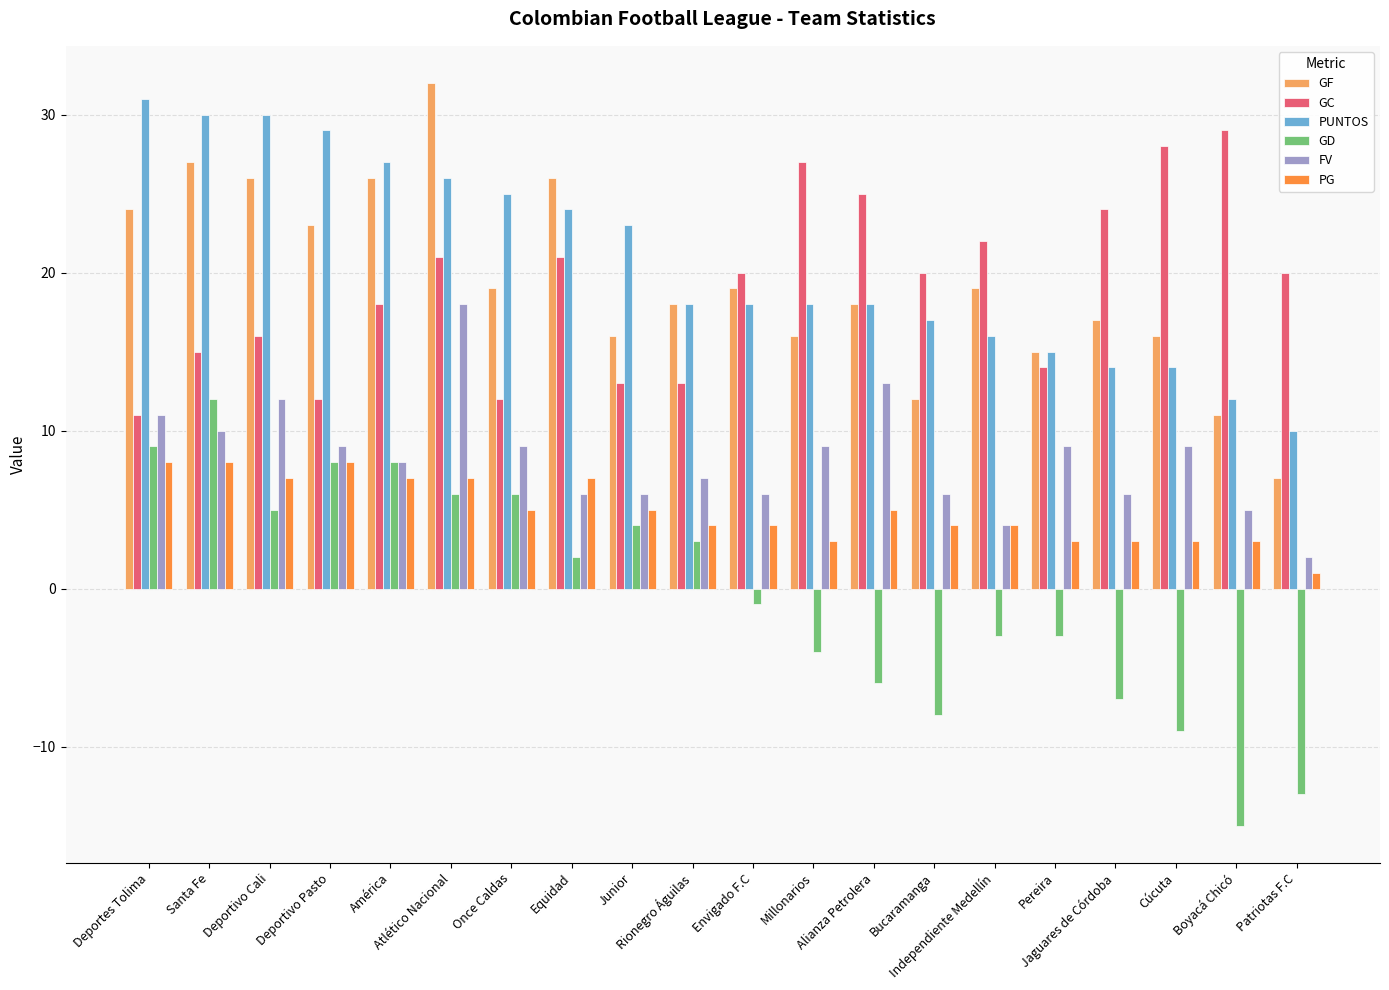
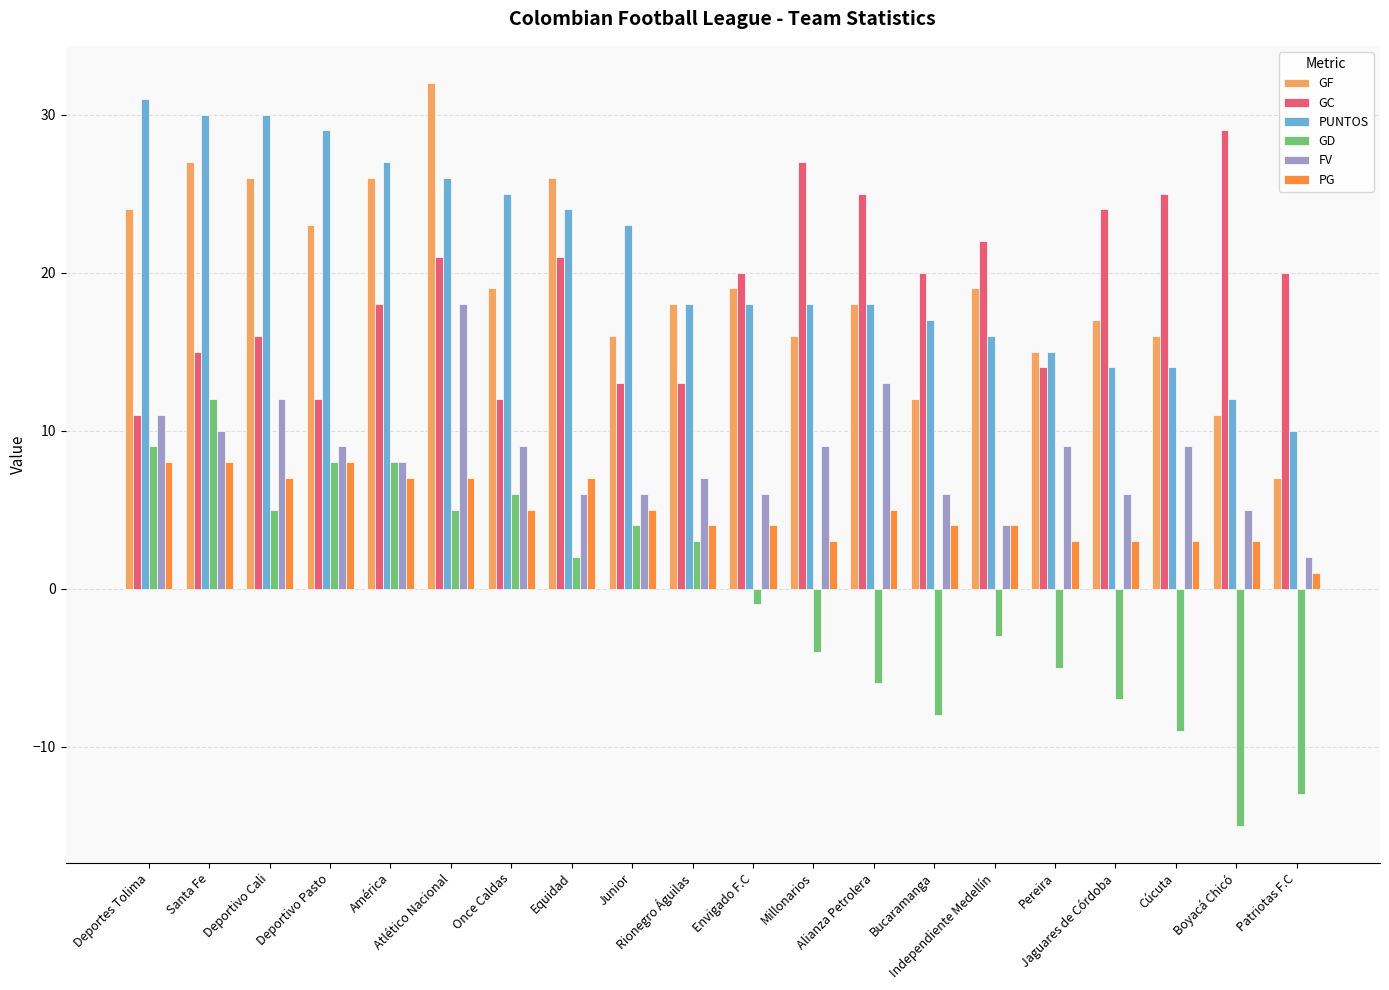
  {
    "GC": {
      "Deportes Tolima": 11,
      "Santa Fe": 15,
      "Deportivo Cali": 16,
      "Deportivo Pasto": 12,
      "América": 18,
      "Atlético Nacional": 21,
      "Once Caldas": 12,
      "Equidad": 21,
      "Junior": 13,
      "Rionegro Águilas": 13,
      "Envigado F.C": 20,
      "Millonarios": 27,
      "Alianza Petrolera": 25,
      "Bucaramanga": 20,
      "Independiente Medellín": 22,
      "Pereira": 14,
      "Jaguares de Córdoba": 24,
-     "Cúcuta": 28,
+     "Cúcuta": 25,
      "Boyacá Chicó": 29,
      "Patriotas F.C": 20
    },
    "GD": {
      "Deportes Tolima": 9,
      "Santa Fe": 12,
      "Deportivo Cali": 5,
      "Deportivo Pasto": 8,
      "América": 8,
-     "Atlético Nacional": 6,
+     "Atlético Nacional": 5,
      "Once Caldas": 6,
      "Equidad": 2,
      "Junior": 4,
      "Rionegro Águilas": 3,
      "Envigado F.C": -1,
      "Millonarios": -4,
      "Alianza Petrolera": -6,
      "Bucaramanga": -8,
      "Independiente Medellín": -3,
-     "Pereira": -3,
+     "Pereira": -5,
      "Jaguares de Córdoba": -7,
      "Cúcuta": -9,
      "Boyacá Chicó": -15,
      "Patriotas F.C": -13
    }
  }
